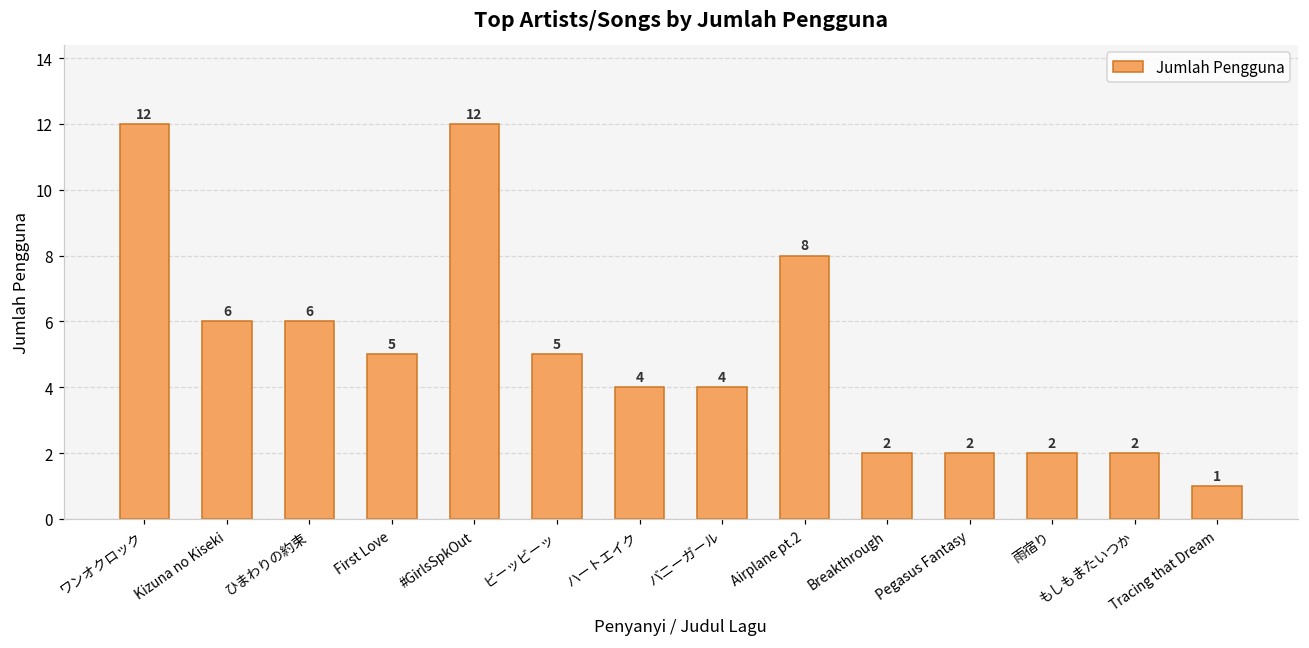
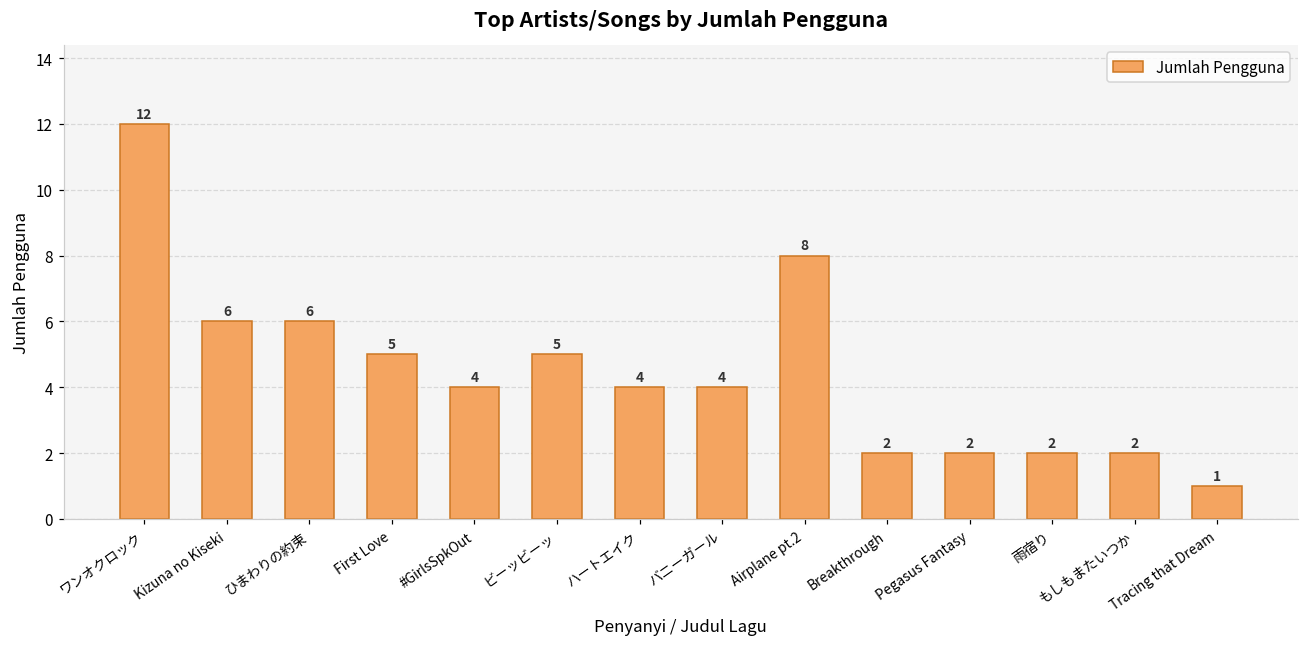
  {
    "ワンオクロック": 12,
    "Kizuna no Kiseki": 6,
    "ひまわりの約束": 6,
    "First Love": 5,
-   "#GirlsSpkOut": 12,
+   "#GirlsSpkOut": 4,
    "ビーッビーッ": 5,
    "ハートエイク": 4,
    "バニーガール": 4,
    "Airplane pt.2": 8,
    "Breakthrough": 2,
    "Pegasus Fantasy": 2,
    "雨宿り": 2,
    "もしもまたいつか": 2,
    "Tracing that Dream": 1
  }
